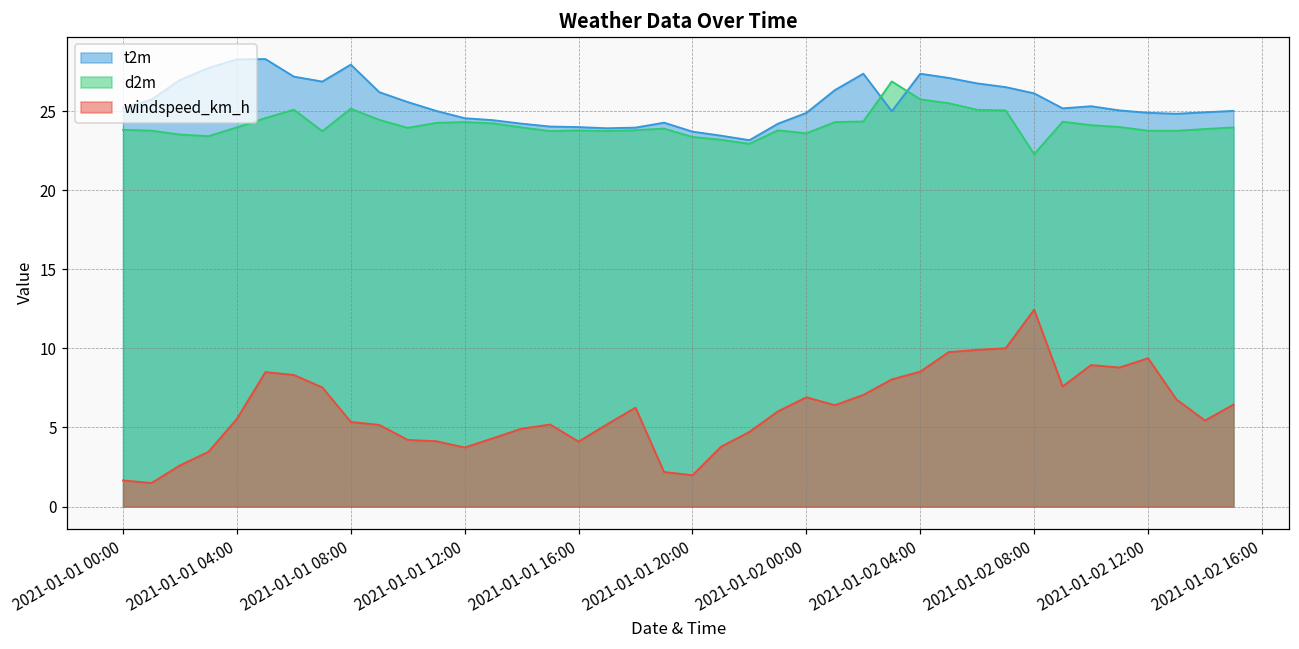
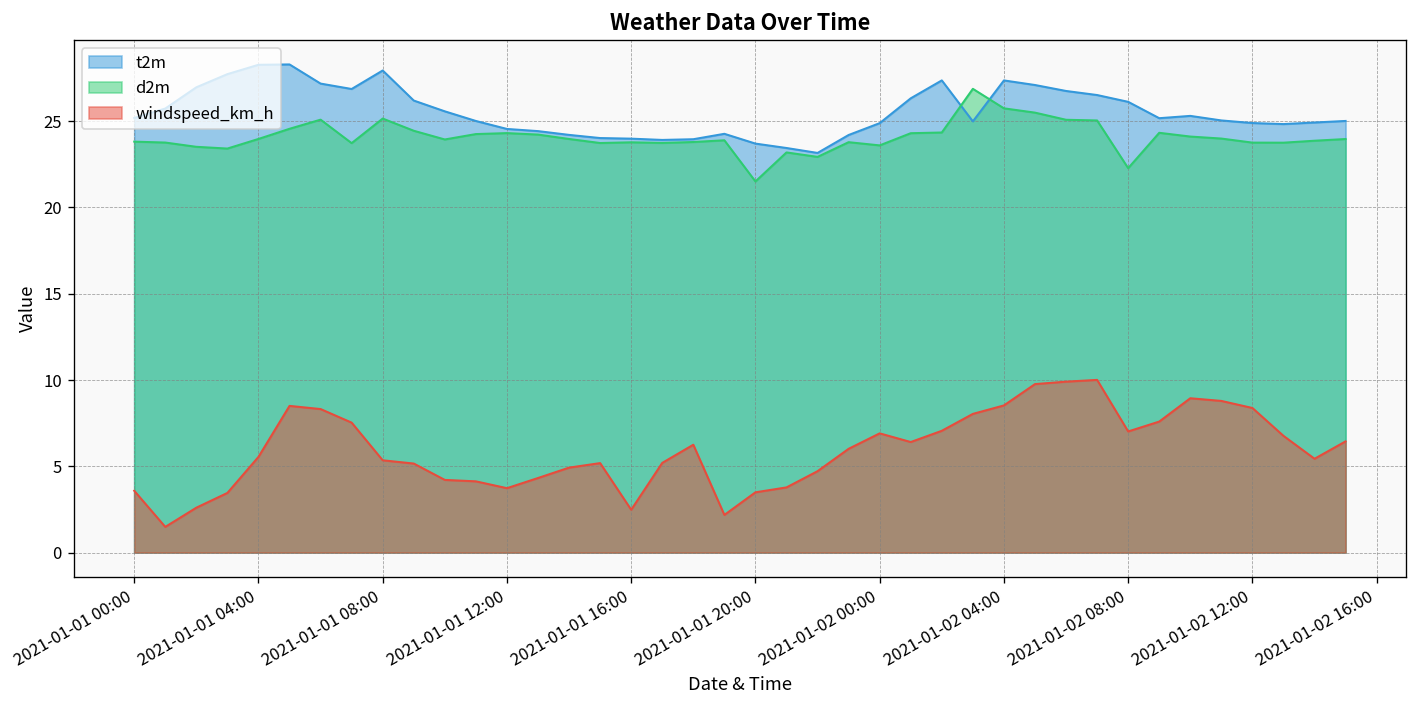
  {
    "t2m": {
      "2021-01-01 08:00": 27.9,
      "2021-01-01 12:00": 24.6,
      "2021-01-01 16:00": 24.0,
      "2021-01-01 20:00": 23.7,
      "2021-01-02 00:00": 24.9,
      "2021-01-02 04:00": 27.4,
      "2021-01-02 08:00": 26.1,
      "2021-01-02 12:00": 24.9
    },
    "d2m": {
      "2021-01-01 00:00": 23.8,
      "2021-01-01 04:00": 24.0,
      "2021-01-01 08:00": 25.2,
      "2021-01-01 12:00": 24.3,
      "2021-01-01 16:00": 23.8,
-     "2021-01-01 20:00": 23.4,
+     "2021-01-01 20:00": 21.5,
      "2021-01-02 00:00": 23.6,
      "2021-01-02 04:00": 25.7,
      "2021-01-02 08:00": 22.3,
      "2021-01-02 12:00": 23.8
    },
    "windspeed_km_h": {
-     "2021-01-01 00:00": 1.7,
+     "2021-01-01 00:00": 3.6,
      "2021-01-01 04:00": 5.5,
      "2021-01-01 08:00": 5.4,
      "2021-01-01 12:00": 3.7,
-     "2021-01-01 16:00": 4.1,
-     "2021-01-01 20:00": 2.0,
+     "2021-01-01 16:00": 2.5,
+     "2021-01-01 20:00": 3.5,
      "2021-01-02 00:00": 6.9,
      "2021-01-02 04:00": 8.5,
-     "2021-01-02 08:00": 12.4,
-     "2021-01-02 12:00": 9.4
+     "2021-01-02 08:00": 7.0,
+     "2021-01-02 12:00": 8.4
    }
  }
